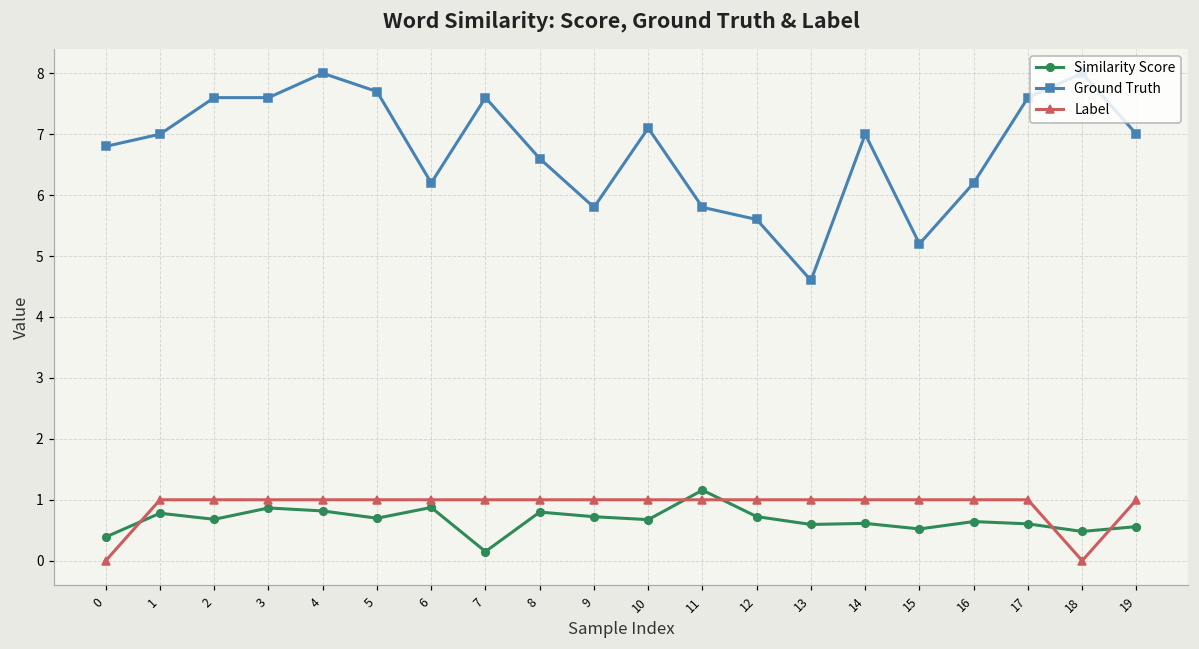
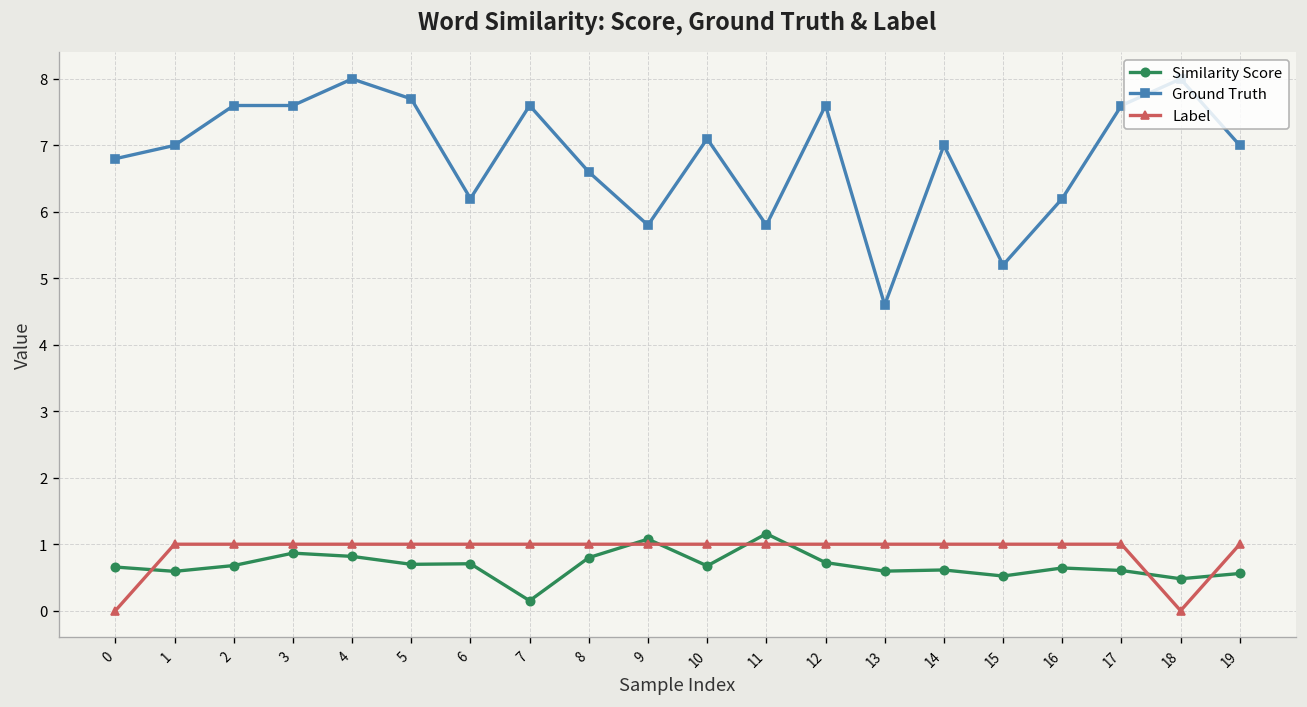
  {
    "Similarity Score": {
-     "0": 0.4,
-     "1": 0.8,
+     "0": 0.7,
+     "1": 0.6,
      "2": 0.7,
      "3": 0.9,
      "4": 0.8,
      "5": 0.7,
-     "6": 0.9,
+     "6": 0.7,
      "7": 0.2,
      "8": 0.8,
-     "9": 0.7,
+     "9": 1.1,
      "10": 0.7,
      "11": 1.2,
      "12": 0.7,
      "13": 0.6,
      "14": 0.6,
      "15": 0.5,
      "16": 0.6,
      "17": 0.6,
      "18": 0.5,
      "19": 0.6
    },
    "Ground Truth": {
      "0": 6.8,
      "1": 7.0,
      "2": 7.6,
      "3": 7.6,
      "4": 8.0,
      "5": 7.7,
      "6": 6.2,
      "7": 7.6,
      "8": 6.6,
      "9": 5.8,
      "10": 7.1,
      "11": 5.8,
-     "12": 5.6,
+     "12": 7.6,
      "13": 4.6,
      "14": 7.0,
      "15": 5.2,
      "16": 6.2,
      "17": 7.6,
      "19": 7.0
    },
    "Label": {
      "0": 0.0,
      "1": 1.0,
      "2": 1.0,
      "3": 1.0,
      "4": 1.0,
      "5": 1.0,
      "6": 1.0,
      "7": 1.0,
      "8": 1.0,
      "9": 1.0,
      "10": 1.0,
      "11": 1.0,
      "12": 1.0,
      "13": 1.0,
      "14": 1.0,
      "15": 1.0,
      "16": 1.0,
      "17": 1.0,
      "18": 0.0,
      "19": 1.0
    }
  }
